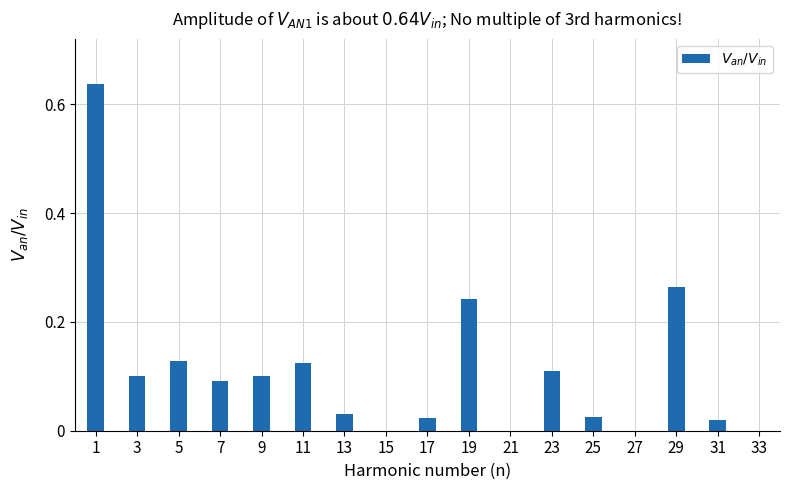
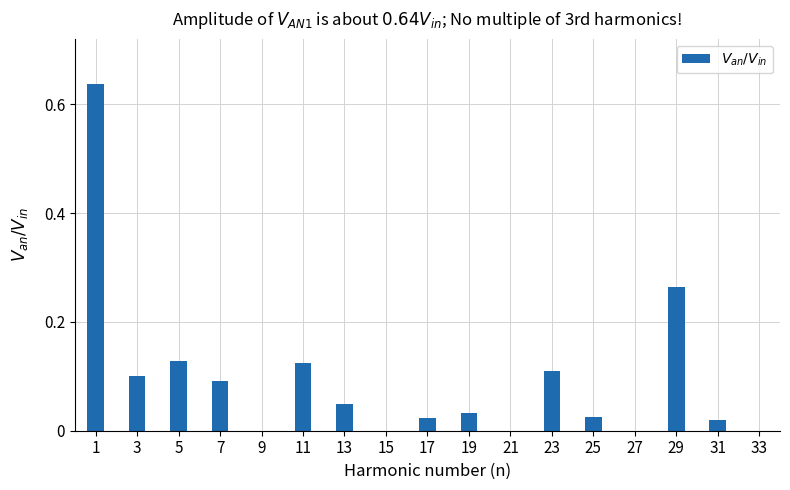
  {
    "1": 0.64,
    "3": 0.10,
    "5": 0.13,
    "7": 0.09,
-   "9": 0.1,
+   "9": 0.0,
    "11": 0.13,
-   "13": 0.03,
+   "13": 0.05,
    "15": 0.00,
    "17": 0.02,
-   "19": 0.24,
+   "19": 0.03,
    "21": 0.00,
    "23": 0.11,
    "25": 0.03,
    "27": 0.00,
    "29": 0.26,
    "31": 0.02,
    "33": 0.00
  }
